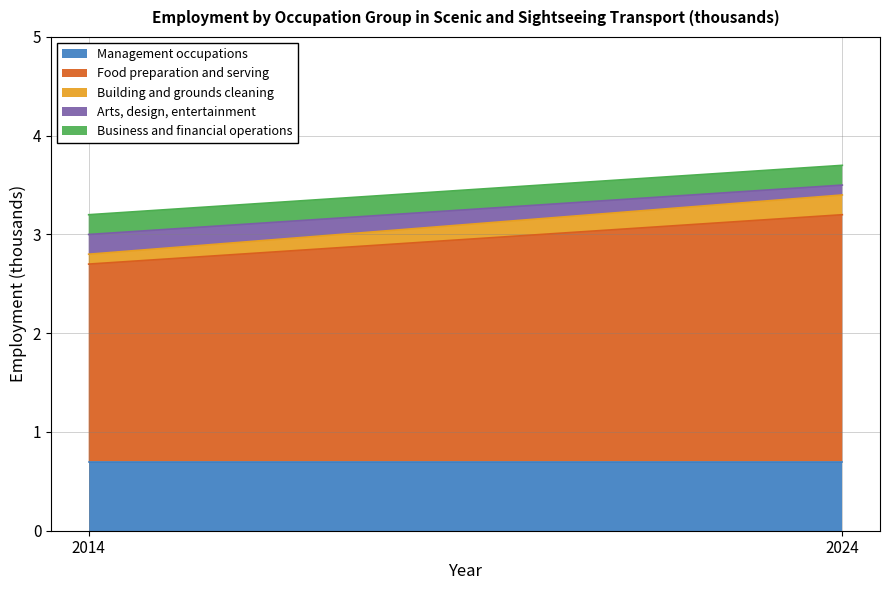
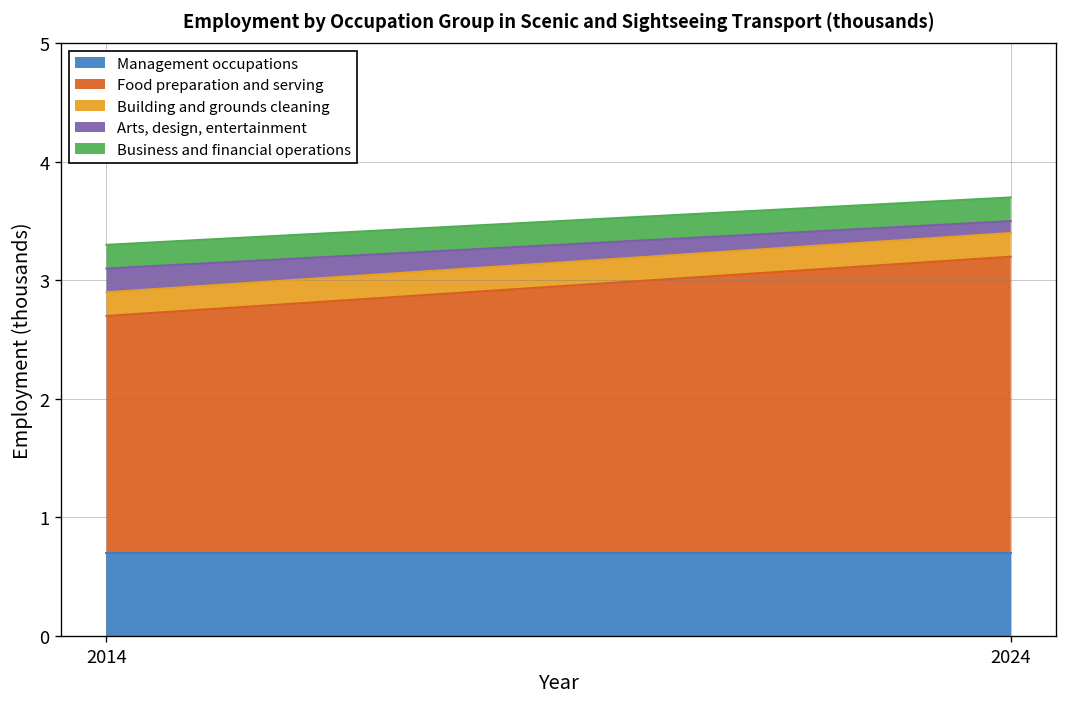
  {
    "Management occupations": {
      "2014": 0.7,
      "2024": 0.7
    },
    "Food preparation and serving": {
      "2014": 2.0,
      "2024": 2.5
    },
    "Building and grounds cleaning": {
-     "2014": 0.1,
+     "2014": 0.2,
      "2024": 0.2
    },
    "Arts, design, entertainment": {
      "2014": 0.2,
      "2024": 0.1
    },
    "Business and financial operations": {
      "2014": 0.2,
      "2024": 0.2
    }
  }
